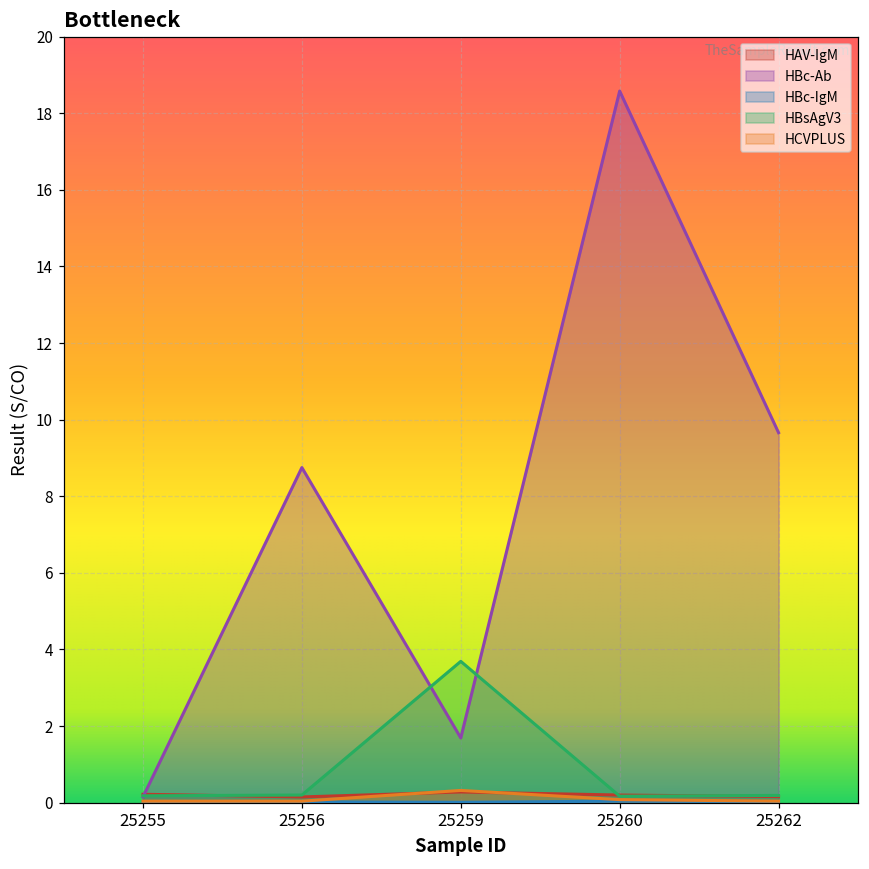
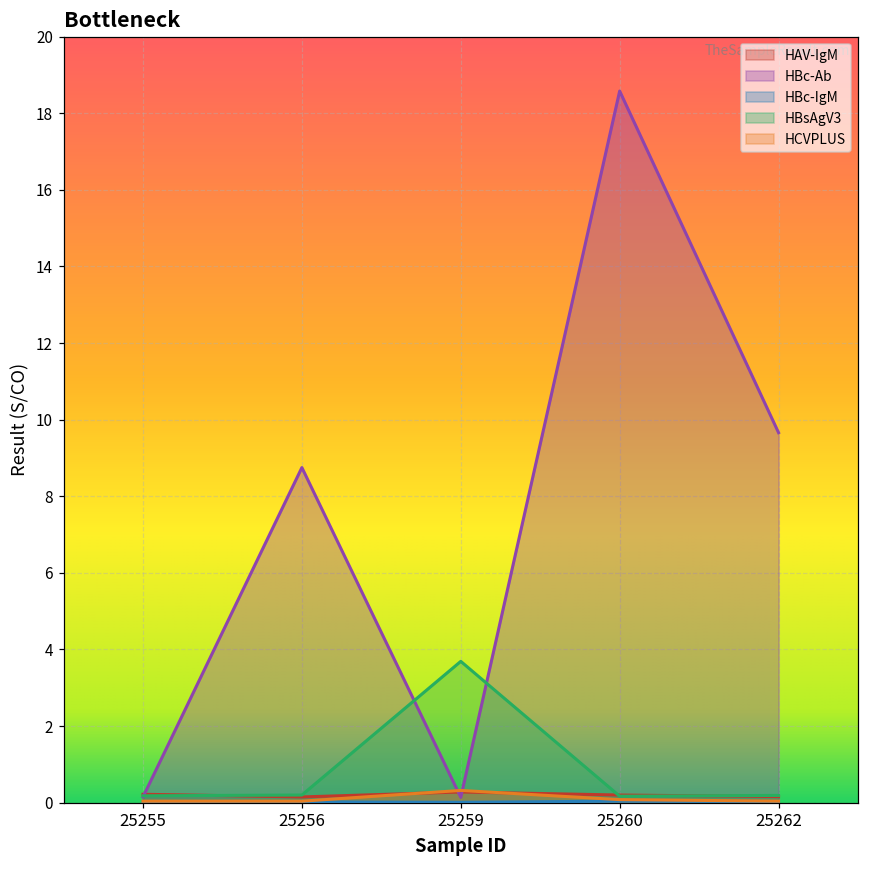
  {
    "HBc-Ab": {
      "25256": 8.8,
-     "25259": 1.7,
+     "25259": 0.1,
      "25260": 18.6,
      "25262": 9.7
    }
  }
